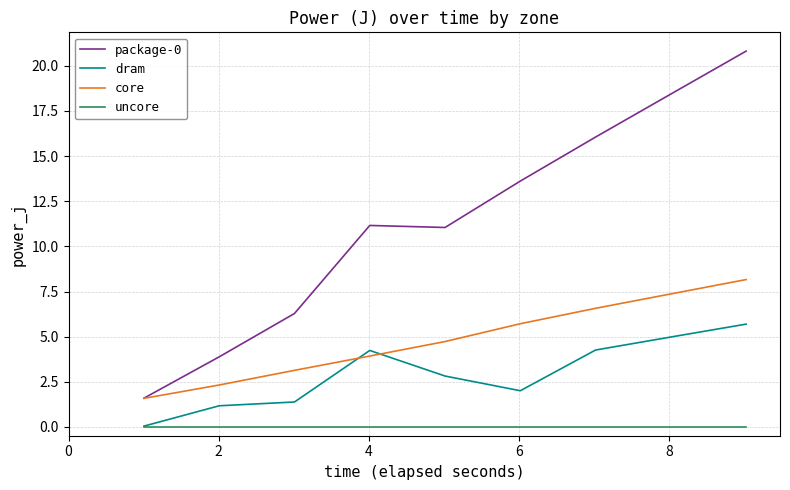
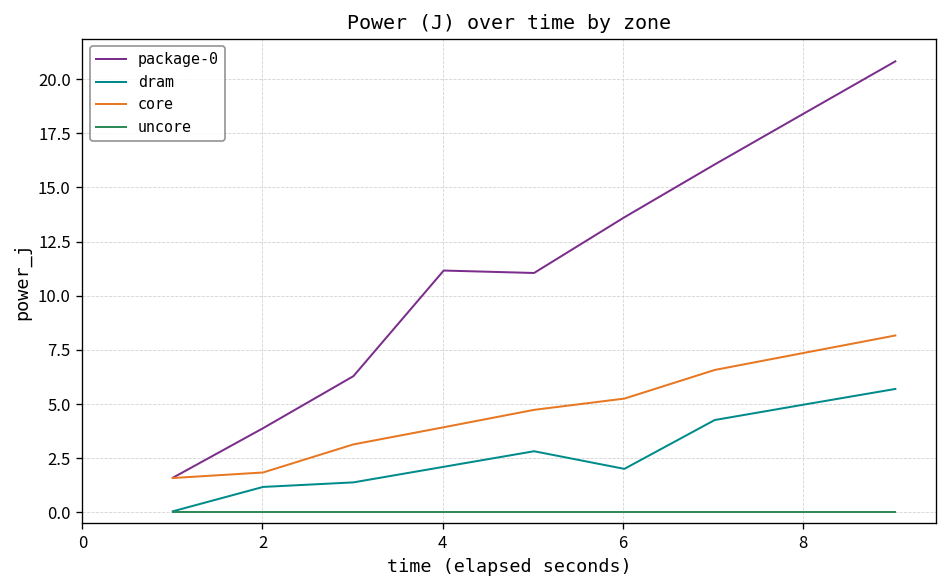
  {
    "package-0": {
      "2": 3.9,
      "4": 11.2,
      "6": 13.6
    },
    "dram": {
      "2": 1.2,
-     "4": 4.2,
+     "4": 2.1,
      "6": 2.0
    },
    "core": {
-     "2": 2.3,
+     "2": 1.8,
      "4": 3.9,
-     "6": 5.7
+     "6": 5.2
    },
    "uncore": {
      "2": 0.0,
      "4": 0.0,
      "6": 0.0
    }
  }
